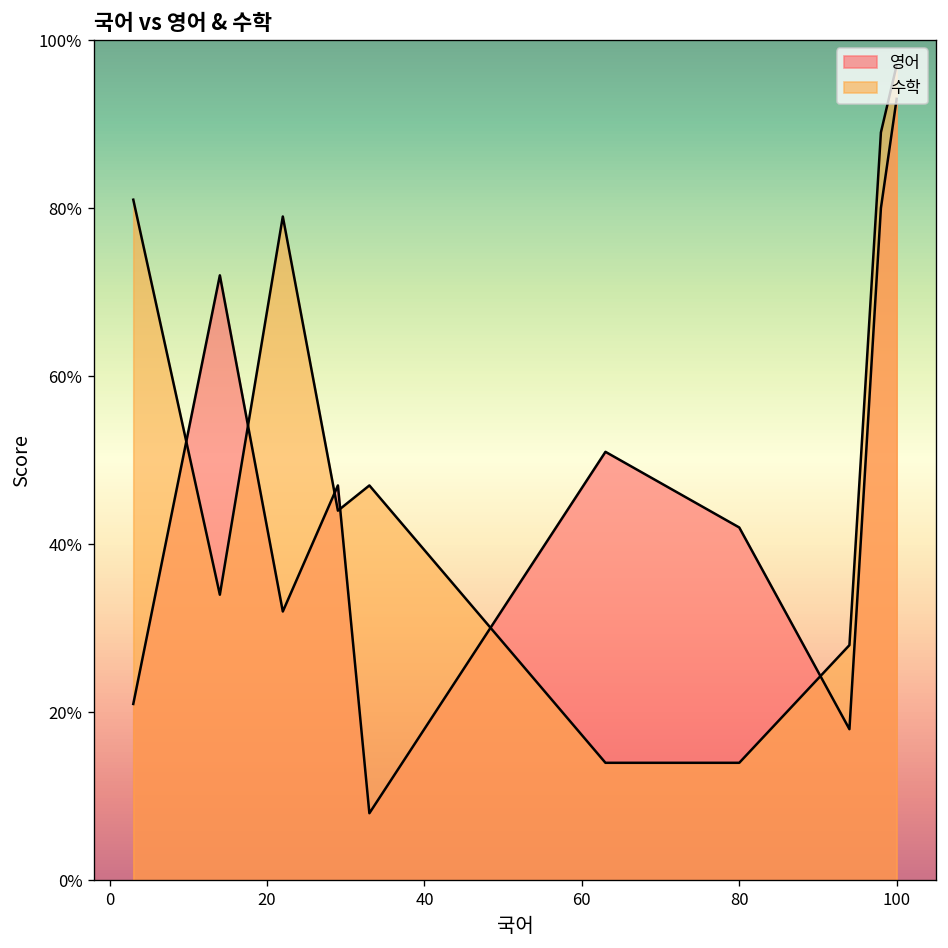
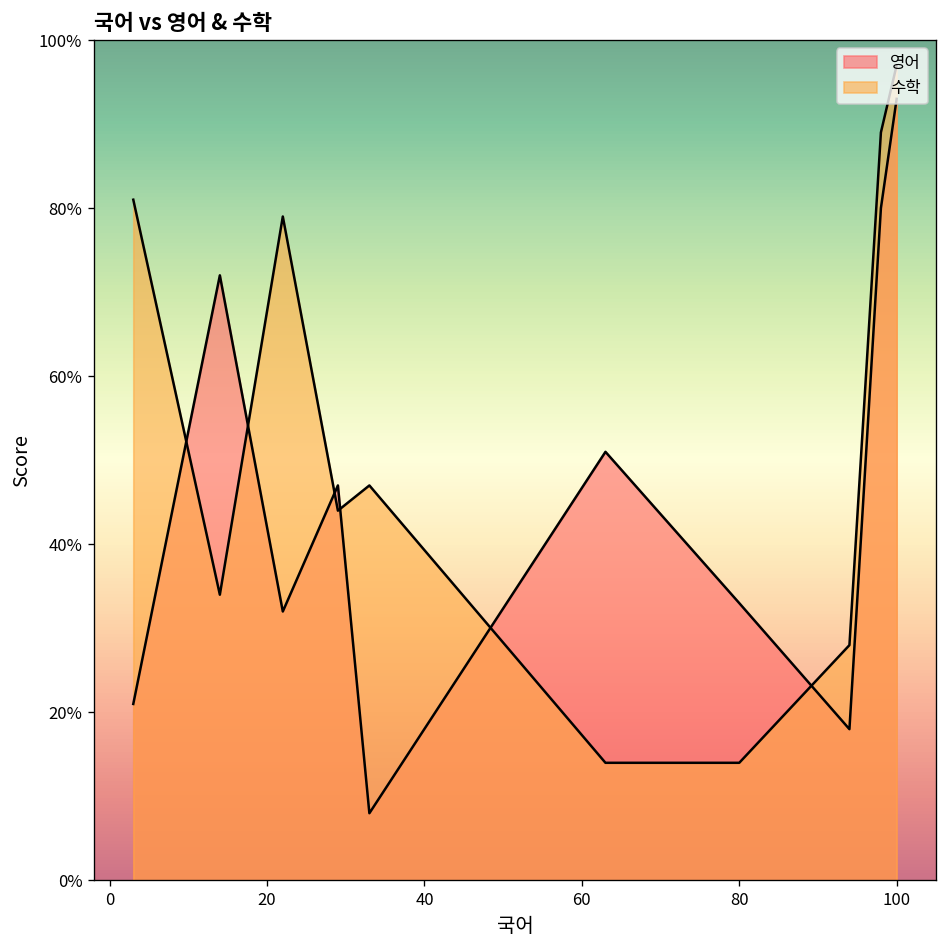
  {
    "영어": {
-     "80": "42%"
+     "80": "33%"
    },
    "수학": {
      "80": "14%"
    }
  }
